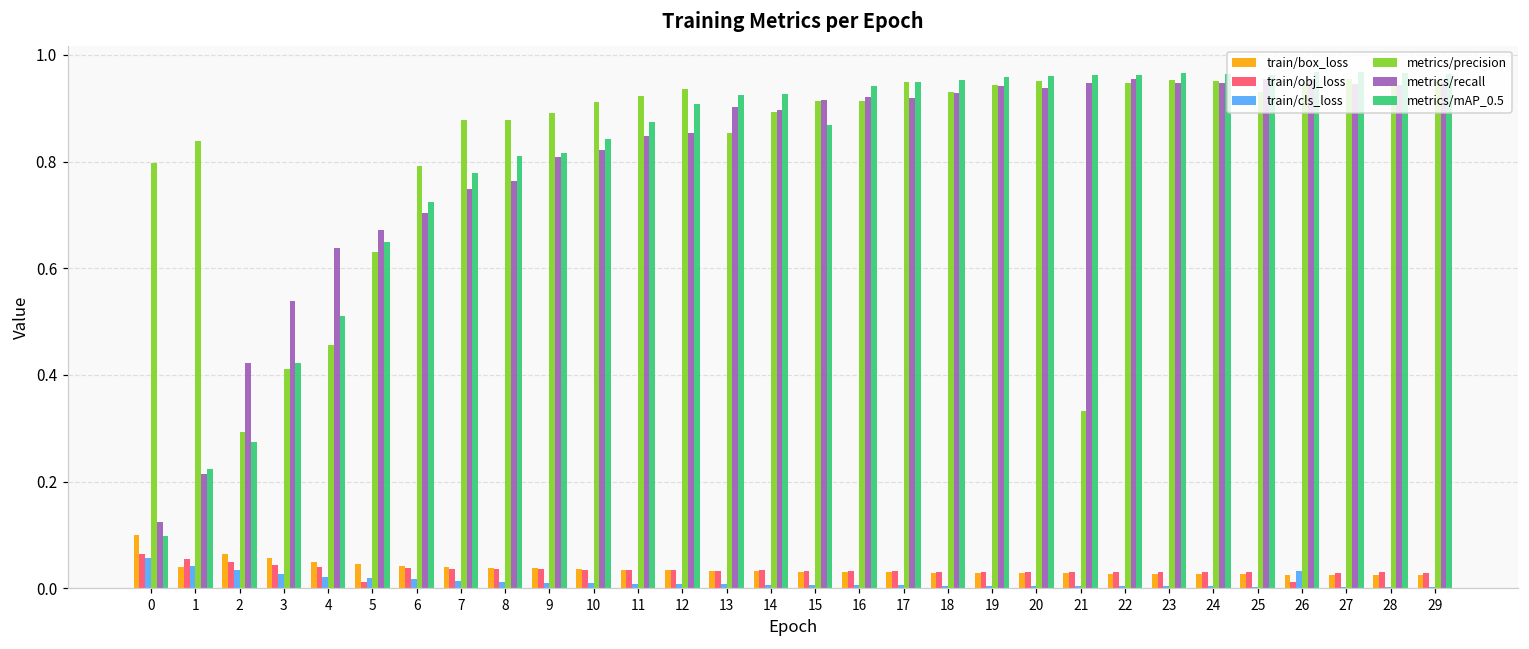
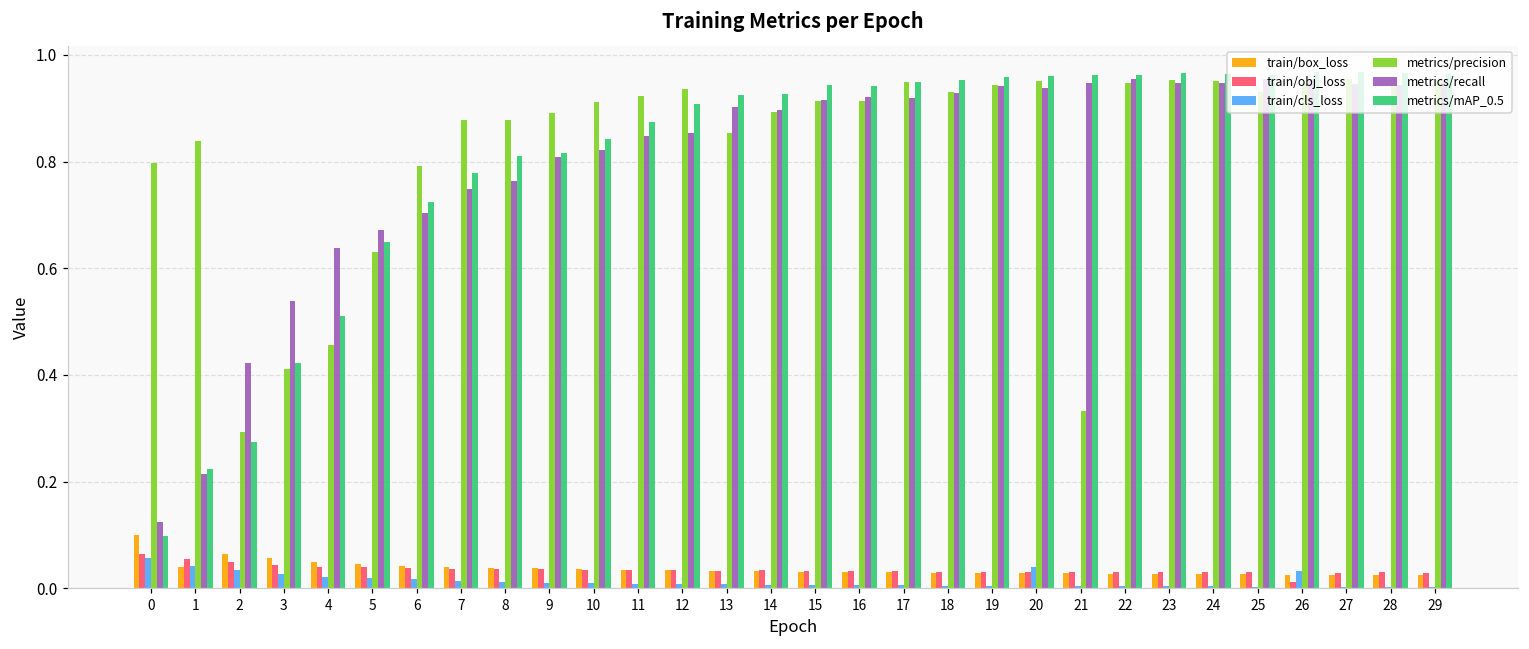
  {
    "train/box_loss": {
      "0": 0.10,
      "1": 0.04,
      "2": 0.06,
      "3": 0.06,
      "4": 0.05,
      "5": 0.04,
      "6": 0.04,
      "7": 0.04,
      "8": 0.04,
      "9": 0.04,
      "10": 0.04,
      "11": 0.03,
      "12": 0.03,
      "13": 0.03,
      "14": 0.03,
      "15": 0.03,
      "16": 0.03,
      "17": 0.03,
      "18": 0.03,
      "19": 0.03,
      "20": 0.03,
      "21": 0.03,
      "22": 0.03,
      "23": 0.03,
      "24": 0.03,
      "25": 0.03,
      "26": 0.03,
      "27": 0.02,
      "28": 0.02,
      "29": 0.02
    },
    "train/obj_loss": {
      "0": 0.06,
      "1": 0.05,
      "2": 0.05,
      "3": 0.04,
      "4": 0.04,
-     "5": 0.01,
+     "5": 0.04,
      "6": 0.04,
      "7": 0.04,
      "8": 0.04,
      "9": 0.04,
      "10": 0.03,
      "11": 0.03,
      "12": 0.03,
      "13": 0.03,
      "14": 0.03,
      "15": 0.03,
      "16": 0.03,
      "17": 0.03,
      "18": 0.03,
      "19": 0.03,
      "20": 0.03,
      "21": 0.03,
      "22": 0.03,
      "23": 0.03,
      "24": 0.03,
      "25": 0.03,
      "26": 0.01,
      "27": 0.03,
      "28": 0.03,
      "29": 0.03
    },
    "train/cls_loss": {
      "0": 0.06,
      "1": 0.04,
      "2": 0.03,
      "3": 0.03,
      "4": 0.02,
      "5": 0.02,
      "6": 0.02,
      "7": 0.01,
      "8": 0.01,
      "9": 0.01,
      "10": 0.01,
      "11": 0.01,
      "12": 0.01,
      "13": 0.01,
      "14": 0.01,
      "15": 0.01,
      "16": 0.01,
      "17": 0.01,
-     "20": 0.00,
+     "20": 0.04,
      "26": 0.03
    },
    "metrics/precision": {
      "0": 0.80,
      "1": 0.84,
      "2": 0.29,
      "3": 0.41,
      "4": 0.46,
      "5": 0.63,
      "6": 0.79,
      "7": 0.88,
      "8": 0.88,
      "9": 0.89,
      "10": 0.91,
      "11": 0.92,
      "12": 0.94,
      "13": 0.85,
      "14": 0.89,
      "15": 0.91,
      "16": 0.91,
      "17": 0.95,
      "18": 0.93,
      "19": 0.94,
      "20": 0.95,
      "21": 0.33,
      "22": 0.95,
      "23": 0.95,
      "24": 0.95
    },
    "metrics/recall": {
      "0": 0.12,
      "1": 0.21,
      "2": 0.42,
      "3": 0.54,
      "4": 0.64,
      "5": 0.67,
      "6": 0.70,
      "7": 0.75,
      "8": 0.76,
      "9": 0.81,
      "10": 0.82,
      "11": 0.85,
      "12": 0.85,
      "13": 0.90,
      "14": 0.90,
      "15": 0.92,
      "16": 0.92,
      "17": 0.92,
      "18": 0.93,
      "19": 0.94,
      "20": 0.94,
      "21": 0.95,
      "22": 0.96,
      "23": 0.95,
      "24": 0.95
    },
    "metrics/mAP_0.5": {
      "0": 0.10,
      "1": 0.22,
      "2": 0.27,
      "3": 0.42,
      "4": 0.51,
      "5": 0.65,
      "6": 0.72,
      "7": 0.78,
      "8": 0.81,
      "9": 0.82,
      "10": 0.84,
      "11": 0.87,
      "12": 0.91,
      "13": 0.92,
      "14": 0.93,
-     "15": 0.87,
+     "15": 0.94,
      "16": 0.94,
      "17": 0.95,
      "18": 0.95,
      "19": 0.96,
      "20": 0.96,
      "21": 0.96,
      "22": 0.96,
      "23": 0.97
    }
  }
